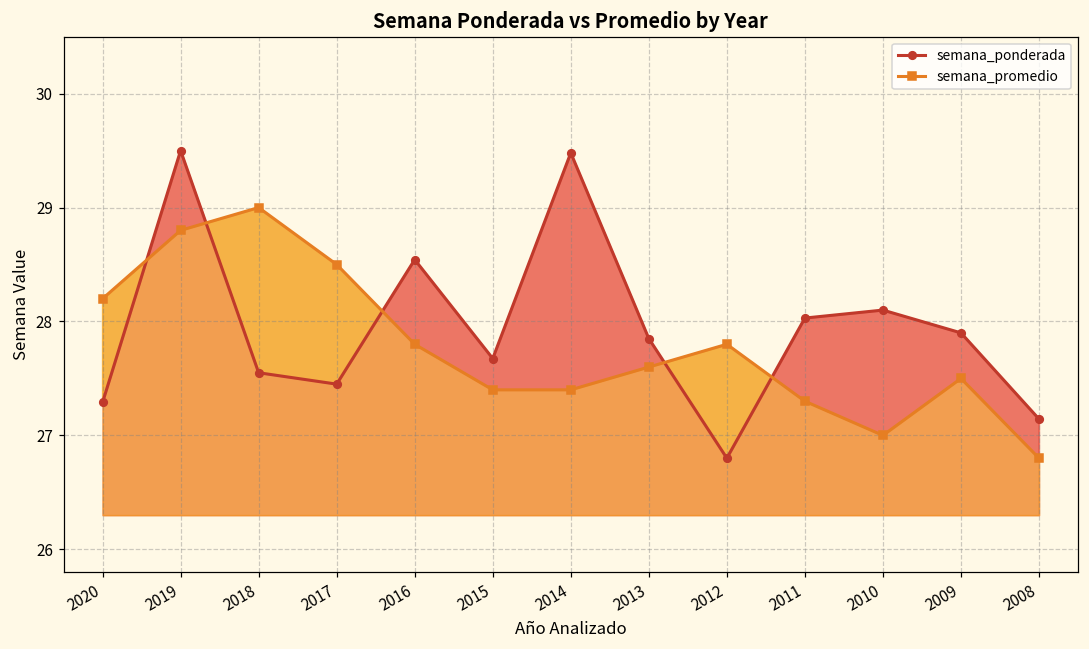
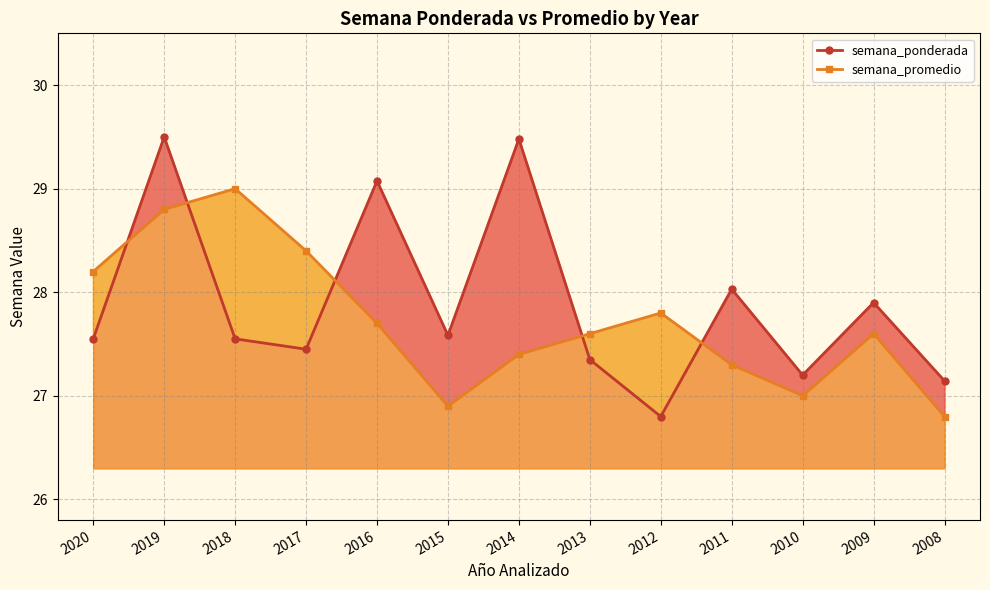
  {
    "semana_ponderada": {
-     "2020": 27.29,
+     "2020": 27.55,
      "2019": 29.50,
      "2018": 27.55,
      "2017": 27.45,
-     "2016": 28.54,
-     "2015": 27.68,
+     "2016": 29.08,
+     "2015": 27.58,
      "2014": 29.48,
-     "2013": 27.85,
+     "2013": 27.35,
      "2012": 26.80,
      "2011": 28.03,
-     "2010": 28.1,
+     "2010": 27.2,
      "2009": 27.90,
      "2008": 27.14
    },
    "semana_promedio": {
      "2020": 28.2,
      "2019": 28.8,
      "2018": 29.0,
-     "2017": 28.5,
-     "2016": 27.8,
-     "2015": 27.4,
+     "2017": 28.4,
+     "2016": 27.7,
+     "2015": 26.9,
      "2014": 27.4,
      "2013": 27.6,
      "2012": 27.8,
      "2011": 27.3,
      "2010": 27.0,
-     "2009": 27.5,
+     "2009": 27.6,
      "2008": 26.8
    }
  }
